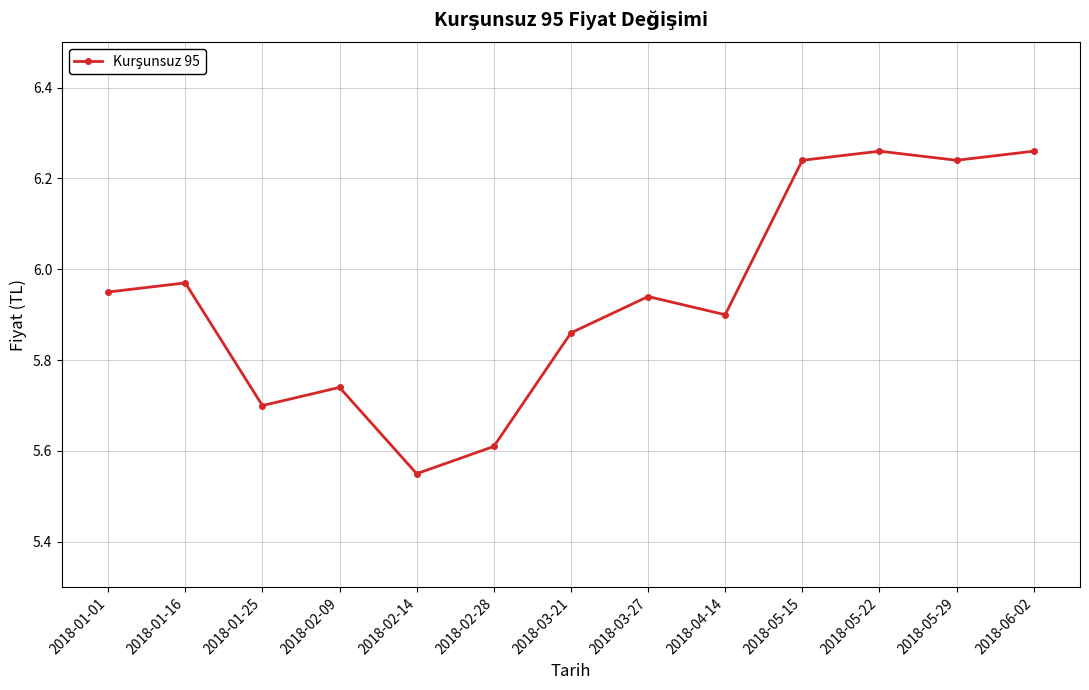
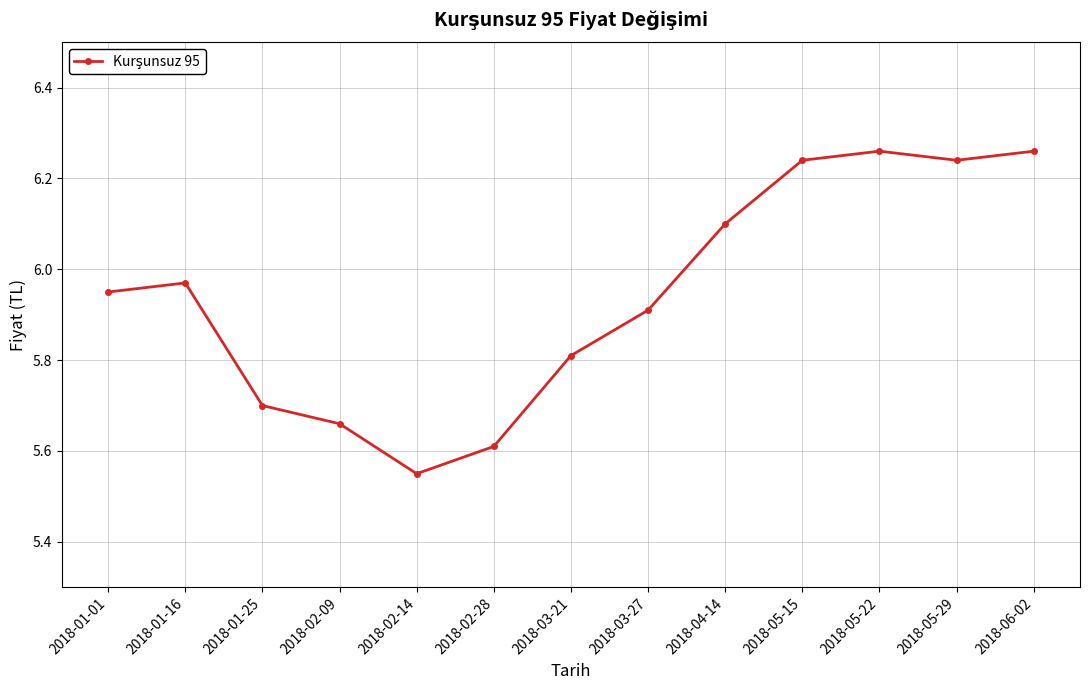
  {
    "2018-01-01": 5.95,
    "2018-01-16": 5.97,
    "2018-01-25": 5.70,
-   "2018-02-09": 5.74,
+   "2018-02-09": 5.66,
    "2018-02-14": 5.55,
    "2018-02-28": 5.61,
-   "2018-03-21": 5.86,
-   "2018-03-27": 5.94,
-   "2018-04-14": 5.9,
+   "2018-03-21": 5.81,
+   "2018-03-27": 5.91,
+   "2018-04-14": 6.1,
    "2018-05-15": 6.24,
    "2018-05-22": 6.26,
    "2018-05-29": 6.24,
    "2018-06-02": 6.26
  }
